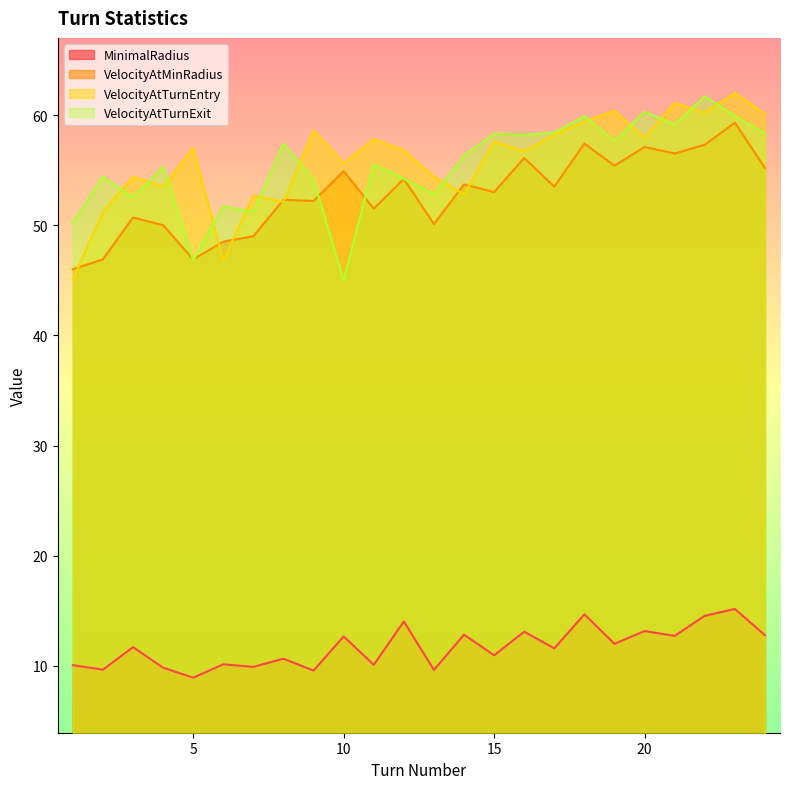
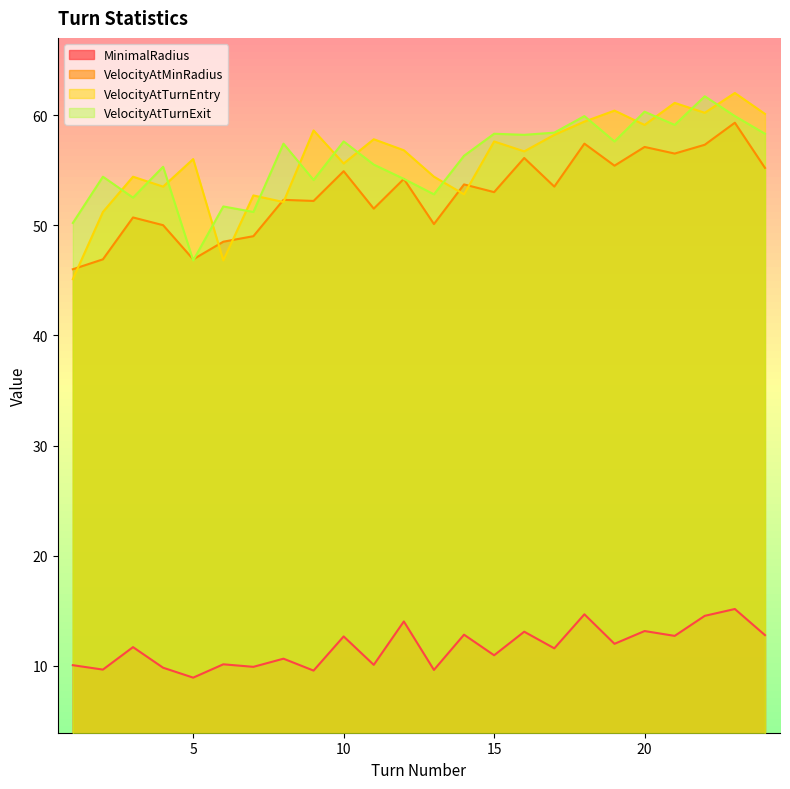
  {
    "MinimalRadius": {
      "5": 8.9,
      "10": 12.7,
      "15": 11.0,
      "20": 13.2
    },
    "VelocityAtMinRadius": {
      "10": 54.9,
      "15": 53.0,
      "20": 57.1
    },
    "VelocityAtTurnEntry": {
-     "5": 57,
+     "5": 56,
      "10": 55.6,
      "15": 57.6,
-     "20": 57.9
+     "20": 59.1
    },
    "VelocityAtTurnExit": {
-     "10": 45.0,
+     "10": 57.6,
      "15": 58.3,
      "20": 60.3
    }
  }
